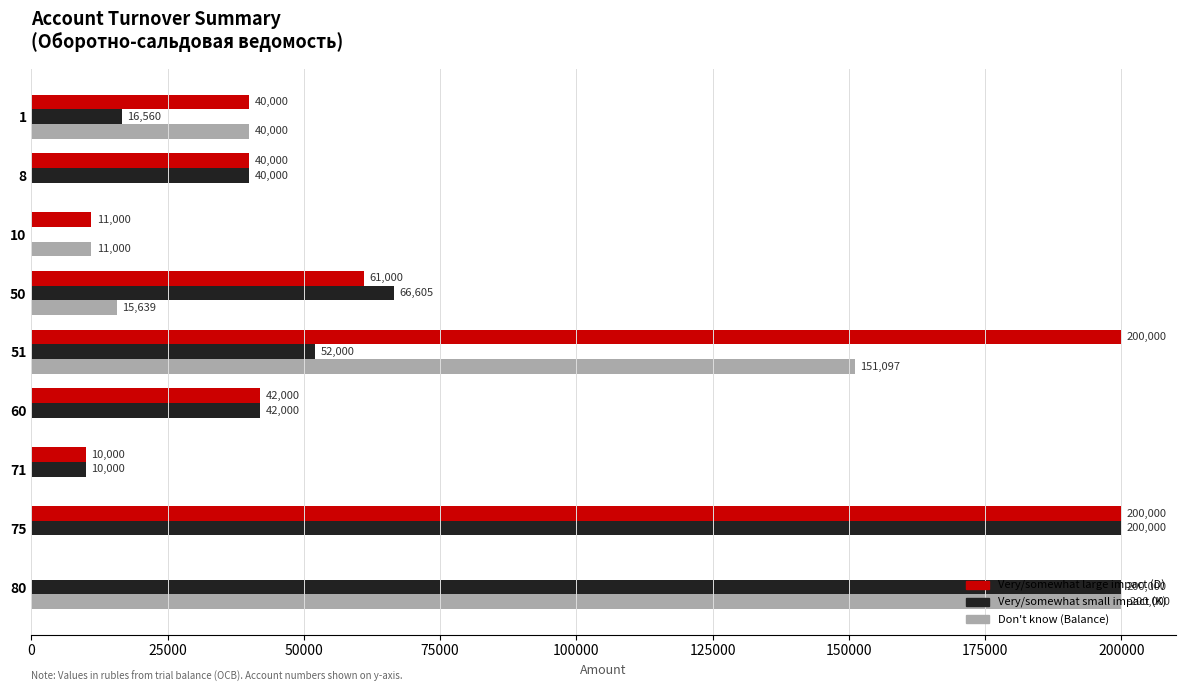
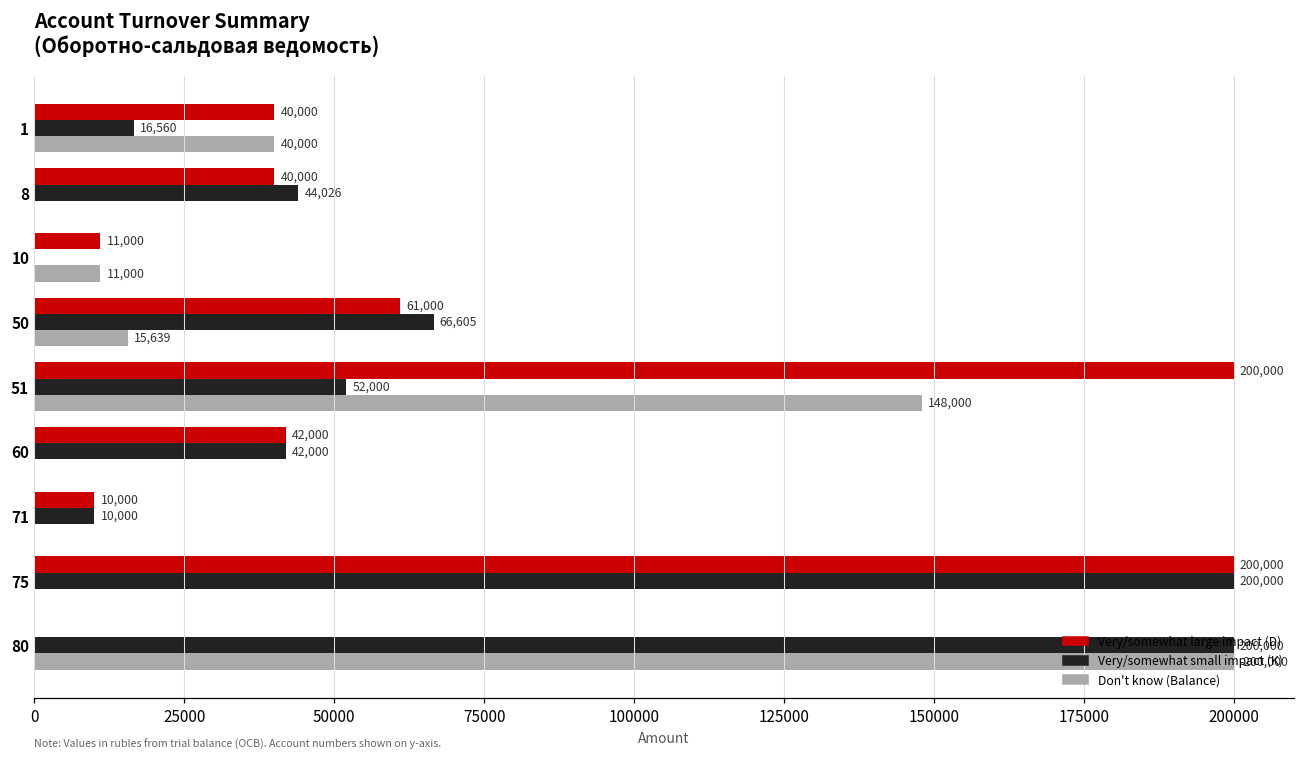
  {
    "Very/somewhat small impact (K)": {
      "1": "16,560",
-     "8": "40,000",
+     "8": "44,026",
      "50": "66,605",
      "51": "52,000",
      "60": "42,000",
      "71": "10,000",
      "75": "200,000",
      "80": "200,000"
    },
    "Don't know (Balance)": {
      "1": "40,000",
      "10": "11,000",
      "50": "15,639",
-     "51": "151,097"
+     "51": "148,000"
    }
  }
